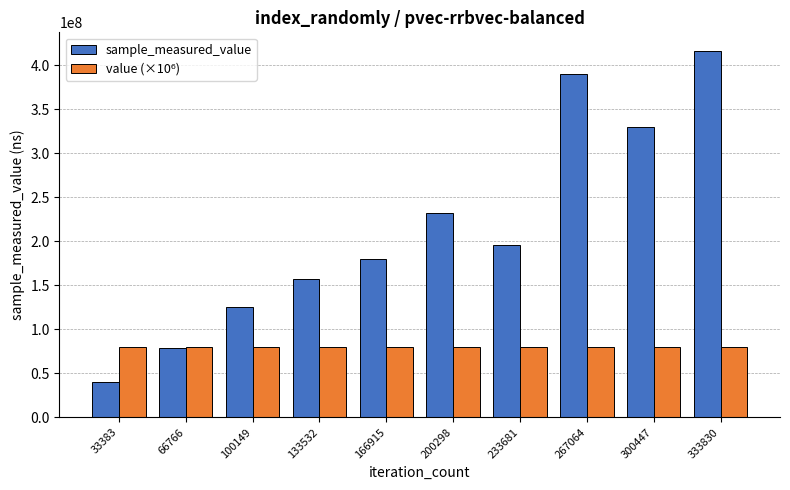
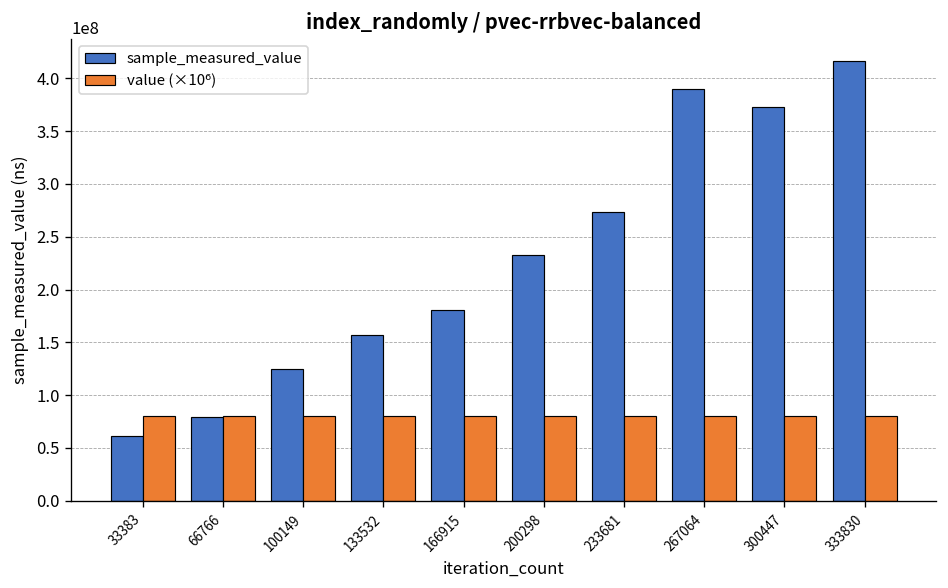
  {
    "sample_measured_value": {
-     "33383": 40000000,
+     "33383": 60000000,
      "66766": 80000000,
      "100149": 130000000,
      "133532": 160000000,
      "166915": 180000000,
      "200298": 230000000,
-     "233681": 200000000,
+     "233681": 270000000,
      "267064": 390000000,
-     "300447": 330000000,
+     "300447": 370000000,
      "333830": 420000000
    },
    "value (×10⁶)": {
      "33383": 80000000,
      "66766": 80000000,
      "100149": 80000000,
      "133532": 80000000,
      "166915": 80000000,
      "200298": 80000000,
      "233681": 80000000,
      "267064": 80000000,
      "300447": 80000000,
      "333830": 80000000
    }
  }
